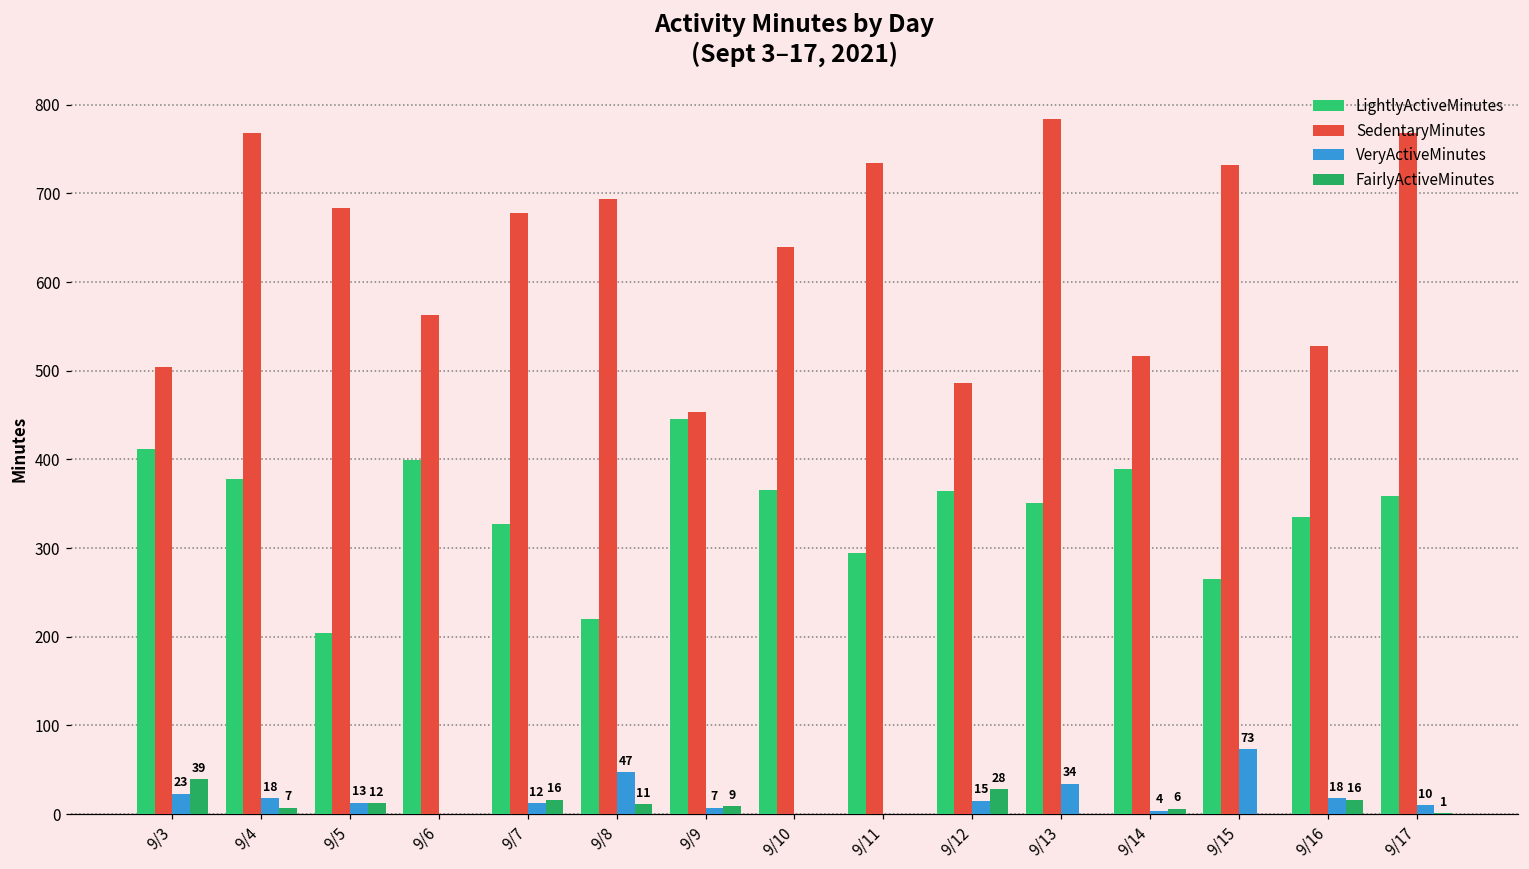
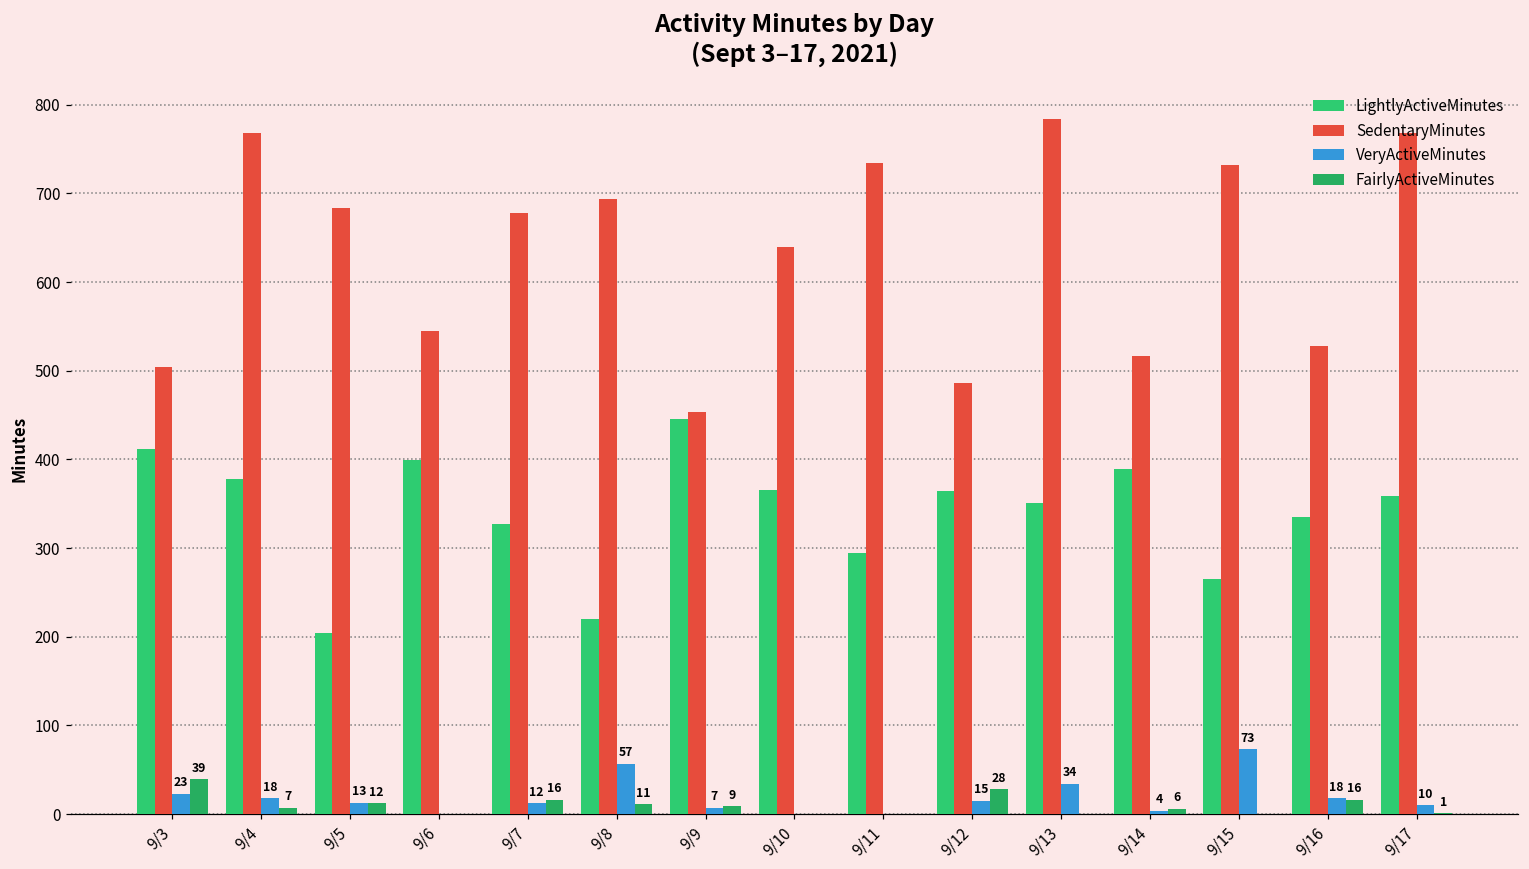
  {
    "SedentaryMinutes": {
      "9/3": 500,
      "9/4": 770,
      "9/5": 680,
-     "9/6": 560,
+     "9/6": 550,
      "9/7": 680,
      "9/8": 690,
      "9/9": 450,
      "9/10": 640,
      "9/11": 730,
      "9/12": 490,
      "9/13": 780,
      "9/14": 520,
      "9/15": 730,
      "9/16": 530,
      "9/17": 770
    },
    "VeryActiveMinutes": {
      "9/3": 23,
      "9/4": 18,
      "9/5": 13,
      "9/7": 12,
-     "9/8": 47,
+     "9/8": 57,
      "9/9": 7,
      "9/12": 15,
      "9/13": 34,
      "9/14": 4,
      "9/15": 73,
      "9/16": 18,
      "9/17": 10
    }
  }
